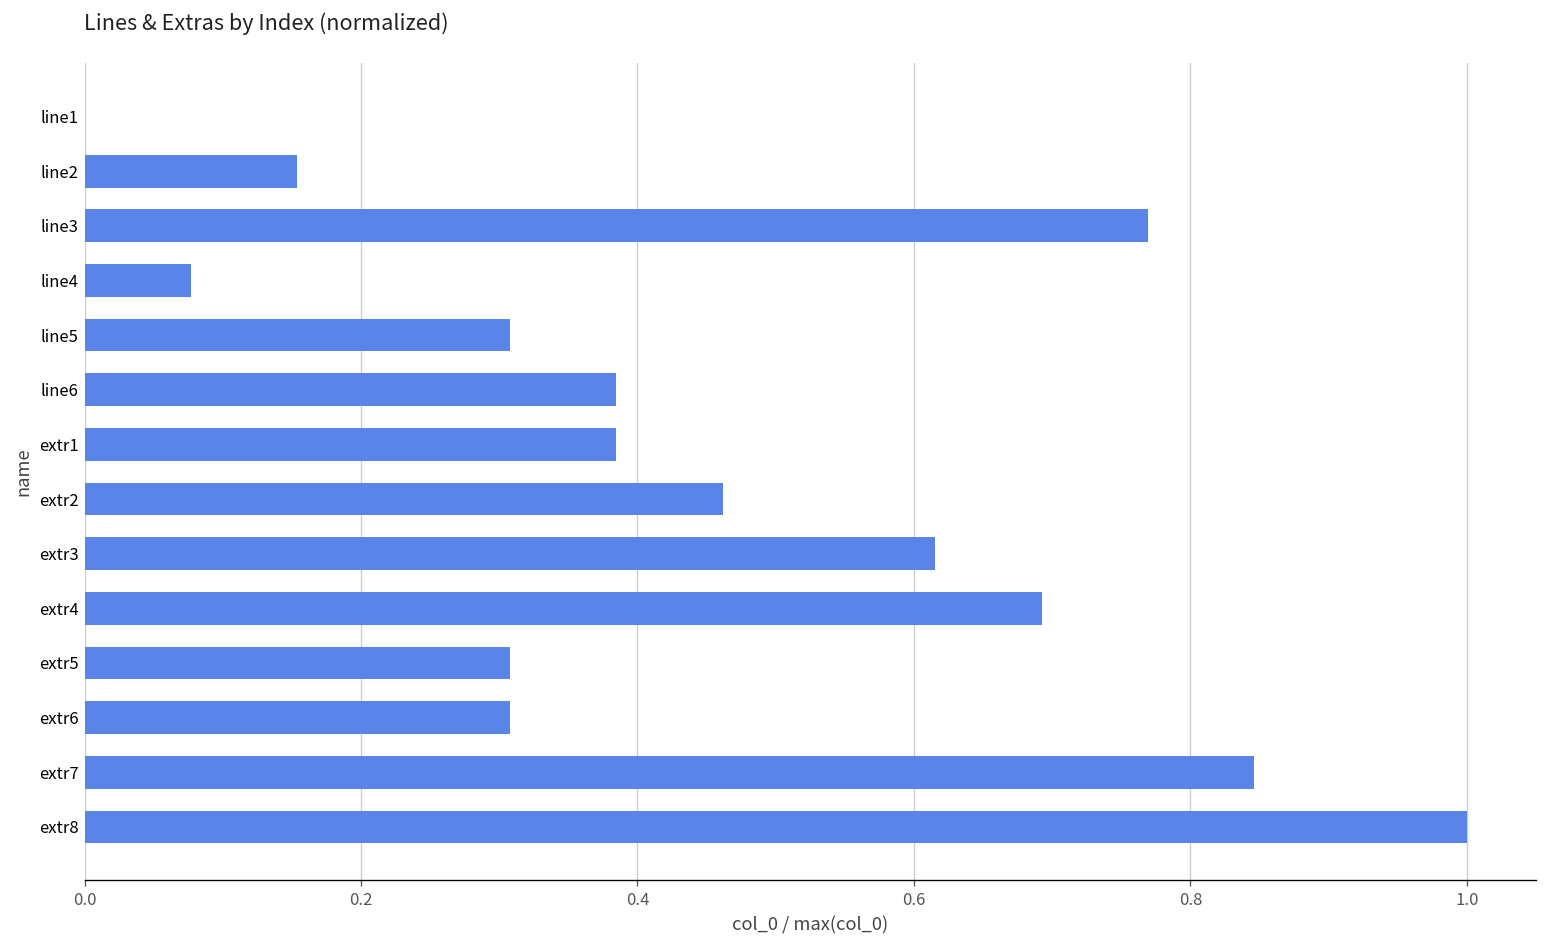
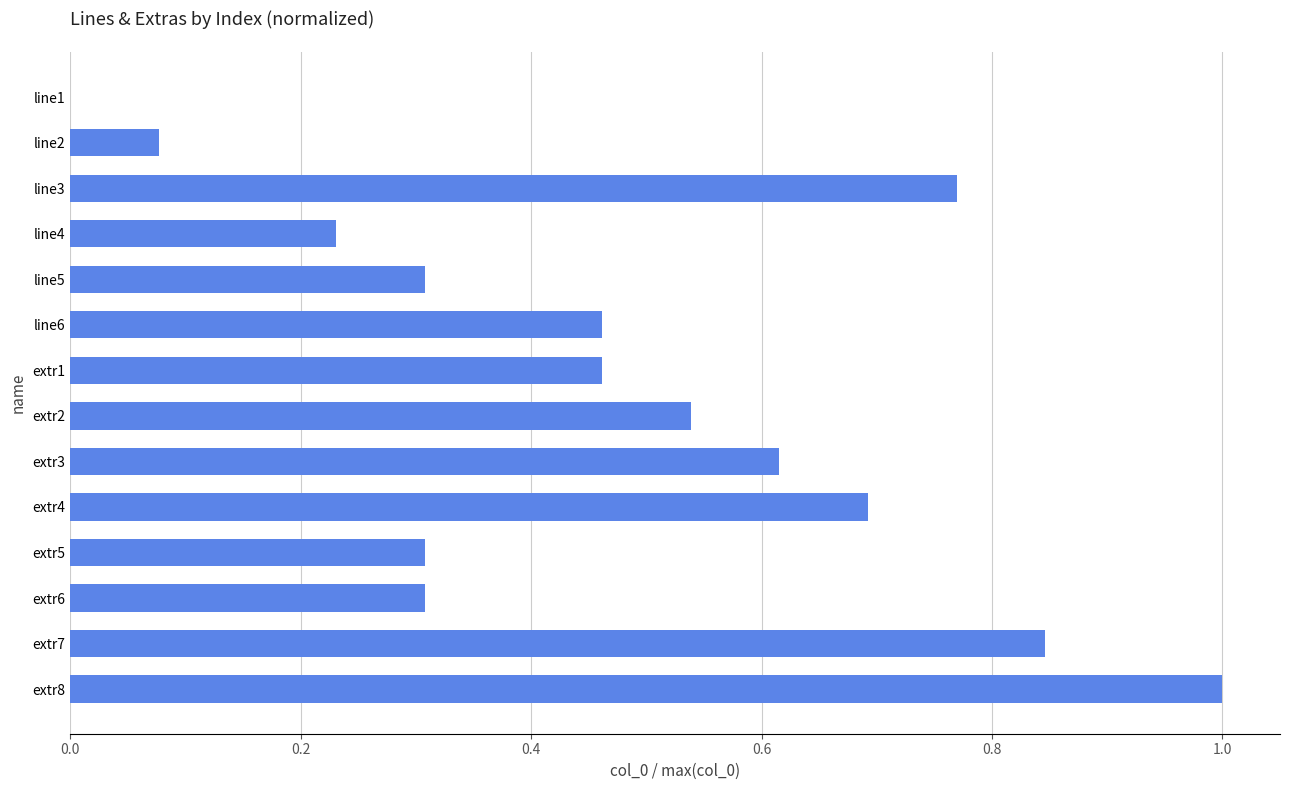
  {
    "line1": 0.000,
-   "line2": 0.154,
+   "line2": 0.077,
    "line3": 0.769,
-   "line4": 0.077,
+   "line4": 0.231,
    "line5": 0.308,
-   "line6": 0.385,
-   "extr1": 0.385,
-   "extr2": 0.462,
+   "line6": 0.462,
+   "extr1": 0.462,
+   "extr2": 0.538,
    "extr3": 0.615,
    "extr4": 0.692,
    "extr5": 0.308,
    "extr6": 0.308,
    "extr7": 0.846,
    "extr8": 1.000
  }
